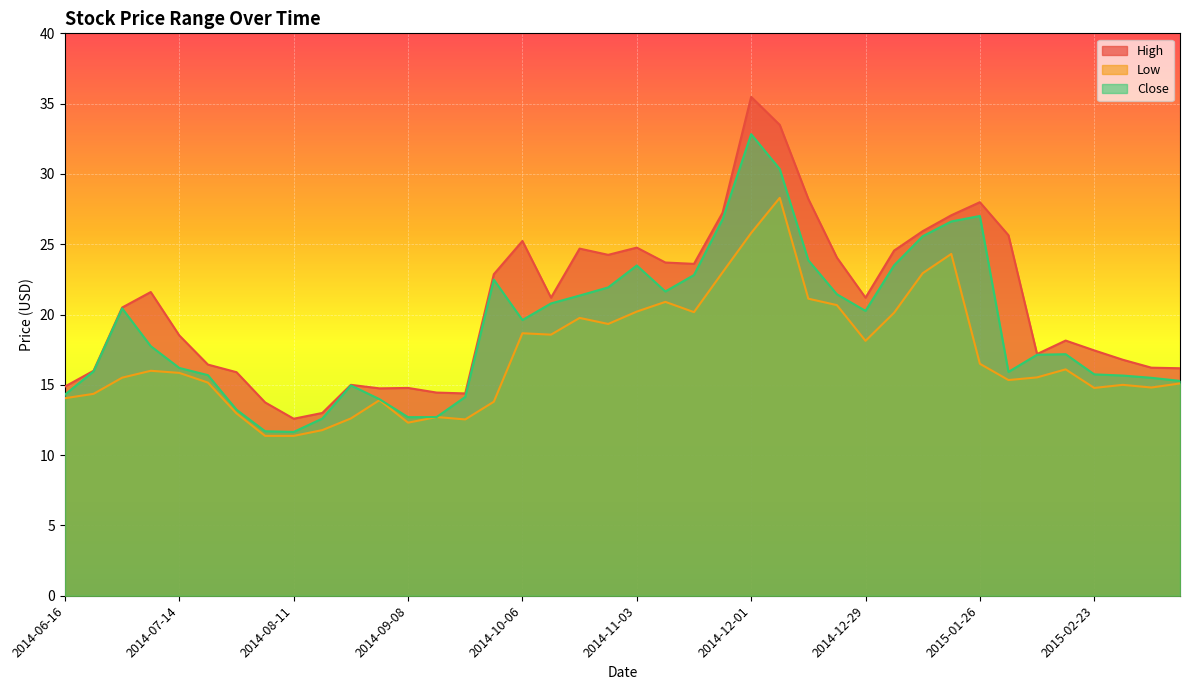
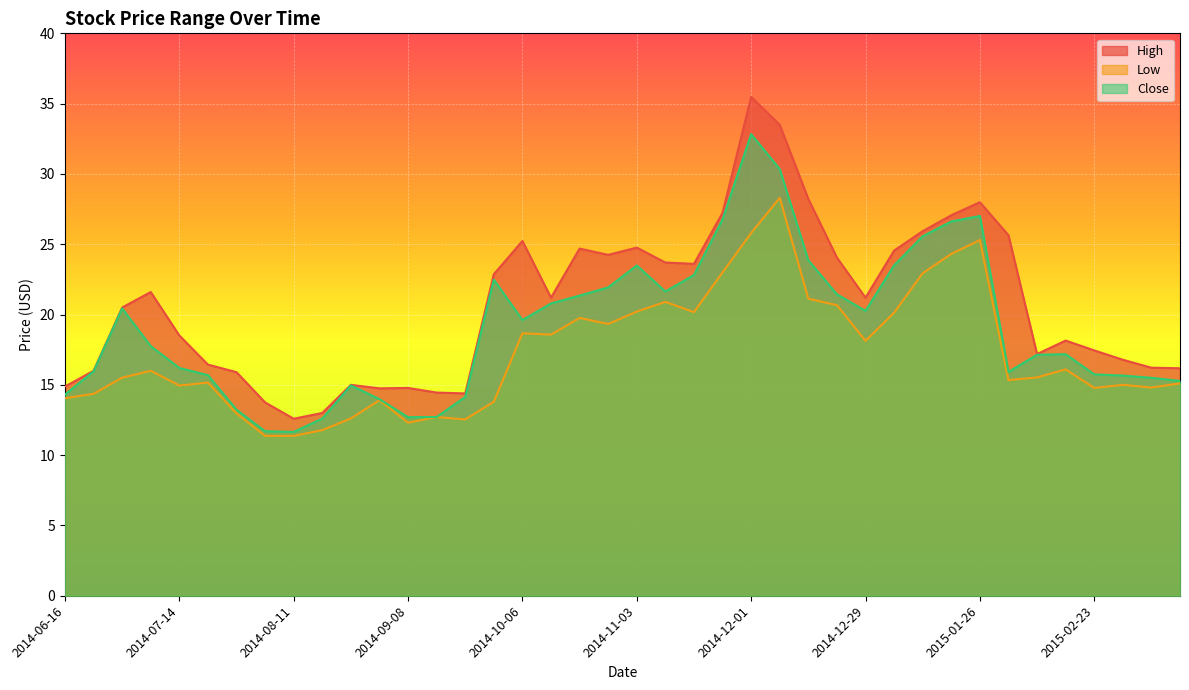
  {
    "High": {
      "2014-06-16": 14.9,
      "2014-07-14": 18.5,
      "2014-08-11": 12.6,
      "2014-09-08": 14.8,
      "2014-10-06": 25.2,
      "2014-11-03": 24.8,
      "2014-12-01": 35.5,
      "2014-12-29": 21.2,
      "2015-01-26": 28.0,
      "2015-02-23": 17.5
    },
    "Low": {
      "2014-06-16": 14.1,
-     "2014-07-14": 15.9,
+     "2014-07-14": 15.0,
      "2014-08-11": 11.4,
      "2014-09-08": 12.3,
      "2014-10-06": 18.7,
      "2014-11-03": 20.2,
      "2014-12-01": 25.8,
      "2014-12-29": 18.1,
-     "2015-01-26": 16.5,
+     "2015-01-26": 25.3,
      "2015-02-23": 14.8
    },
    "Close": {
      "2014-06-16": 14.3,
      "2014-07-14": 16.2,
      "2014-08-11": 11.7,
      "2014-09-08": 12.7,
      "2014-10-06": 19.6,
      "2014-11-03": 23.5,
      "2014-12-01": 32.8,
      "2014-12-29": 20.3,
      "2015-01-26": 27.0,
      "2015-02-23": 15.7
    }
  }
